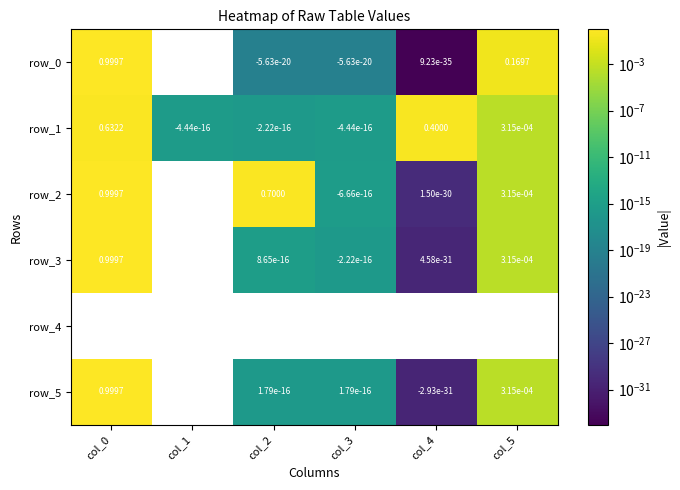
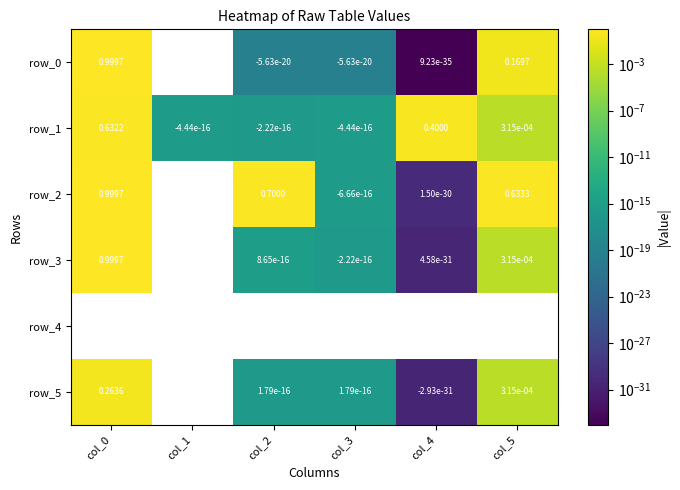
  {
    "row_0": {
      "col_0": "0.9997",
      "col_2": "-5.63e-20",
      "col_3": "-5.63e-20",
      "col_4": "9.23e-35",
      "col_5": "0.1697"
    },
    "row_1": {
      "col_0": "0.6322",
      "col_1": "-4.44e-16",
      "col_2": "-2.22e-16",
      "col_3": "-4.44e-16",
      "col_4": "0.4000",
      "col_5": "3.15e-04"
    },
    "row_2": {
      "col_0": "0.9997",
      "col_2": "0.7000",
      "col_3": "-6.66e-16",
      "col_4": "1.50e-30",
-     "col_5": "3.15e-04"
+     "col_5": "0.6333"
    },
    "row_3": {
      "col_0": "0.9997",
      "col_2": "8.65e-16",
      "col_3": "-2.22e-16",
      "col_4": "4.58e-31",
      "col_5": "3.15e-04"
    },
    "row_5": {
-     "col_0": "0.9997",
+     "col_0": "0.2636",
      "col_2": "1.79e-16",
      "col_3": "1.79e-16",
      "col_4": "-2.93e-31",
      "col_5": "3.15e-04"
    }
  }
